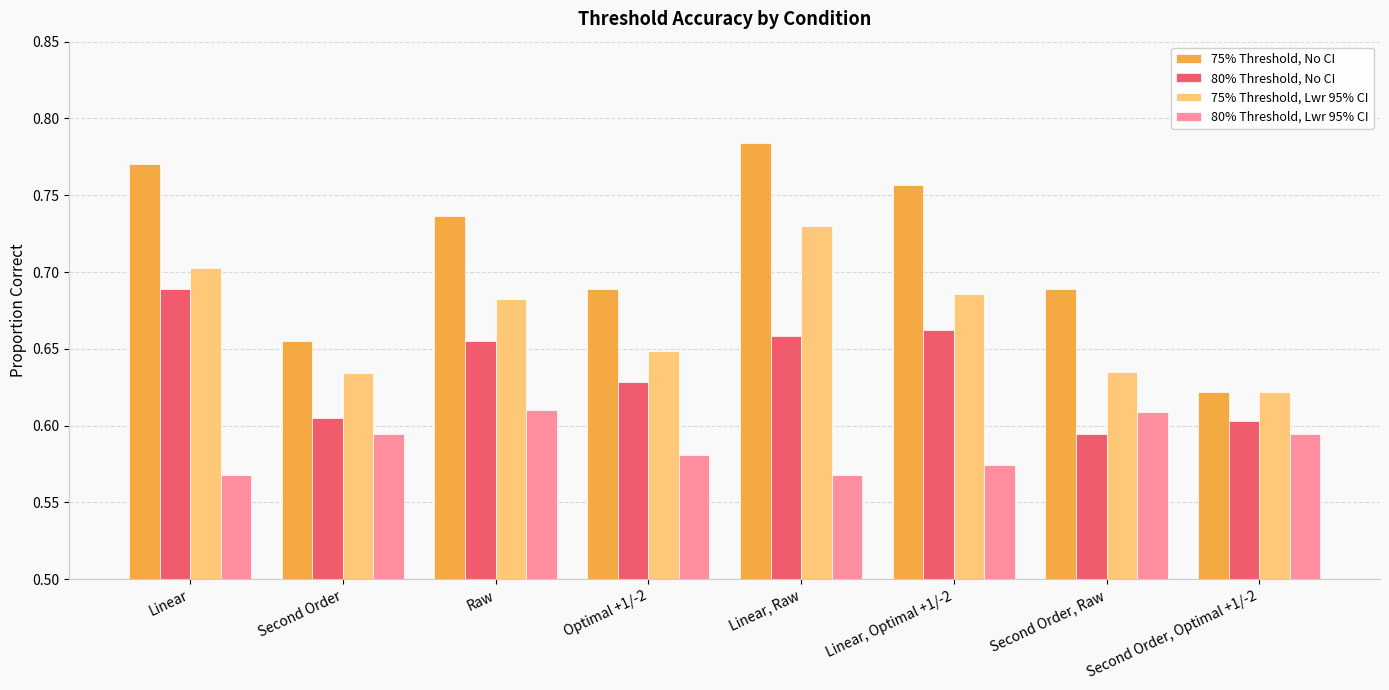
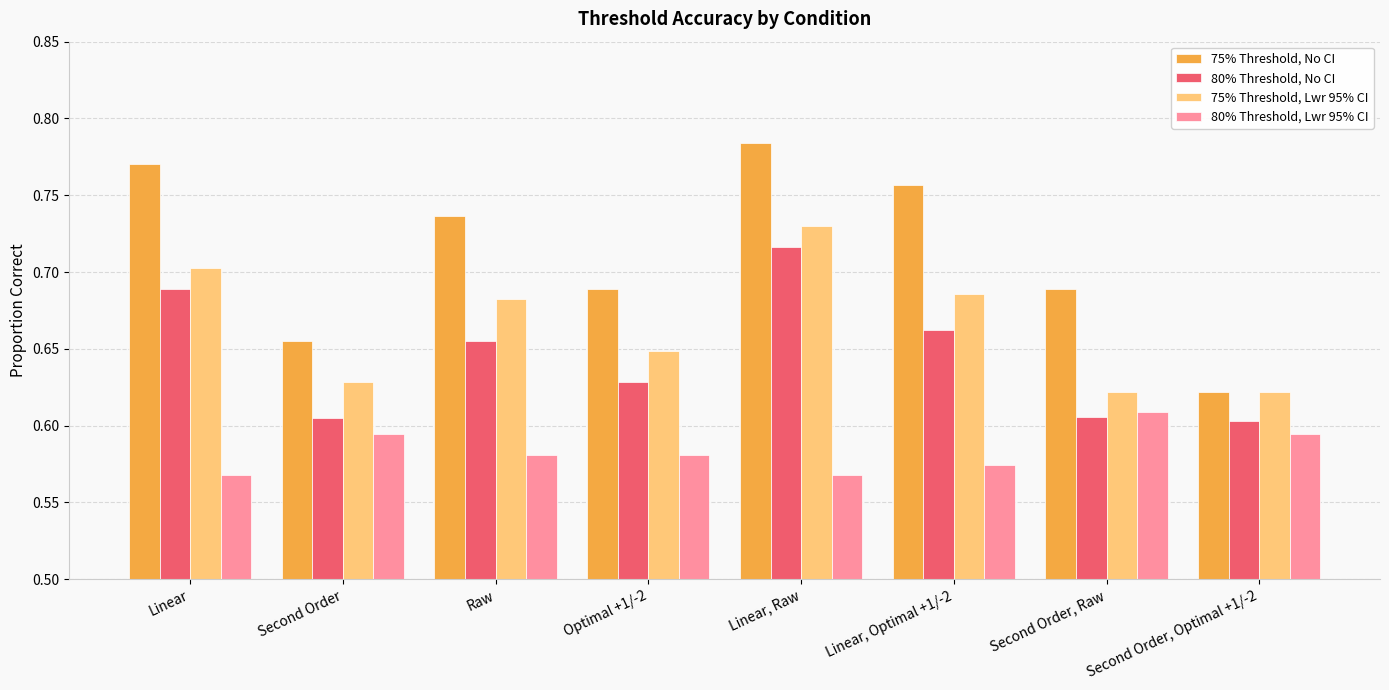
  {
    "75% Threshold, No CI": {
      "Linear": 0.770,
      "Second Order": 0.655,
      "Raw": 0.736,
      "Optimal +1/-2": 0.689,
      "Linear, Raw": 0.784,
      "Linear, Optimal +1/-2": 0.757,
      "Second Order, Raw": 0.689,
      "Second Order, Optimal +1/-2": 0.622
    },
    "80% Threshold, No CI": {
      "Linear": 0.689,
      "Second Order": 0.605,
      "Raw": 0.655,
      "Optimal +1/-2": 0.628,
-     "Linear, Raw": 0.659,
+     "Linear, Raw": 0.716,
      "Linear, Optimal +1/-2": 0.662,
-     "Second Order, Raw": 0.595,
+     "Second Order, Raw": 0.605,
      "Second Order, Optimal +1/-2": 0.603
    },
    "75% Threshold, Lwr 95% CI": {
      "Linear": 0.703,
-     "Second Order": 0.634,
+     "Second Order": 0.628,
      "Raw": 0.682,
      "Optimal +1/-2": 0.649,
      "Linear, Raw": 0.730,
      "Linear, Optimal +1/-2": 0.686,
-     "Second Order, Raw": 0.635,
+     "Second Order, Raw": 0.622,
      "Second Order, Optimal +1/-2": 0.622
    },
    "80% Threshold, Lwr 95% CI": {
      "Linear": 0.568,
      "Second Order": 0.595,
-     "Raw": 0.610,
+     "Raw": 0.581,
      "Optimal +1/-2": 0.581,
      "Linear, Raw": 0.568,
      "Linear, Optimal +1/-2": 0.575,
      "Second Order, Raw": 0.609,
      "Second Order, Optimal +1/-2": 0.595
    }
  }
